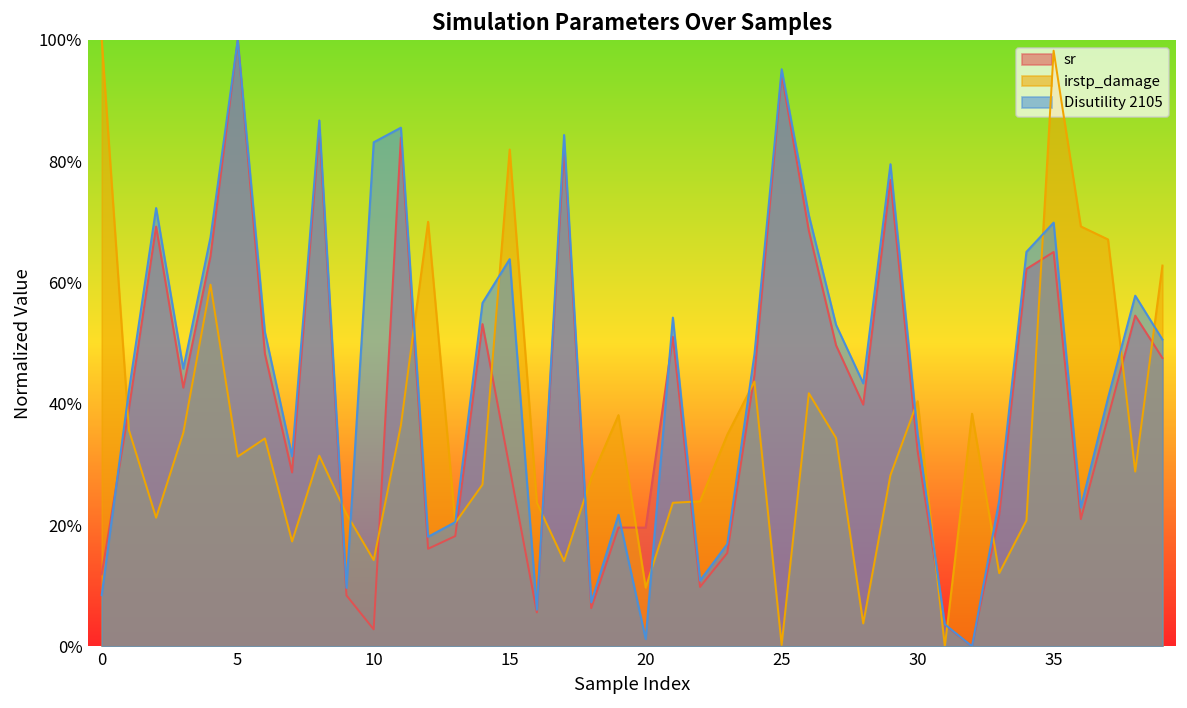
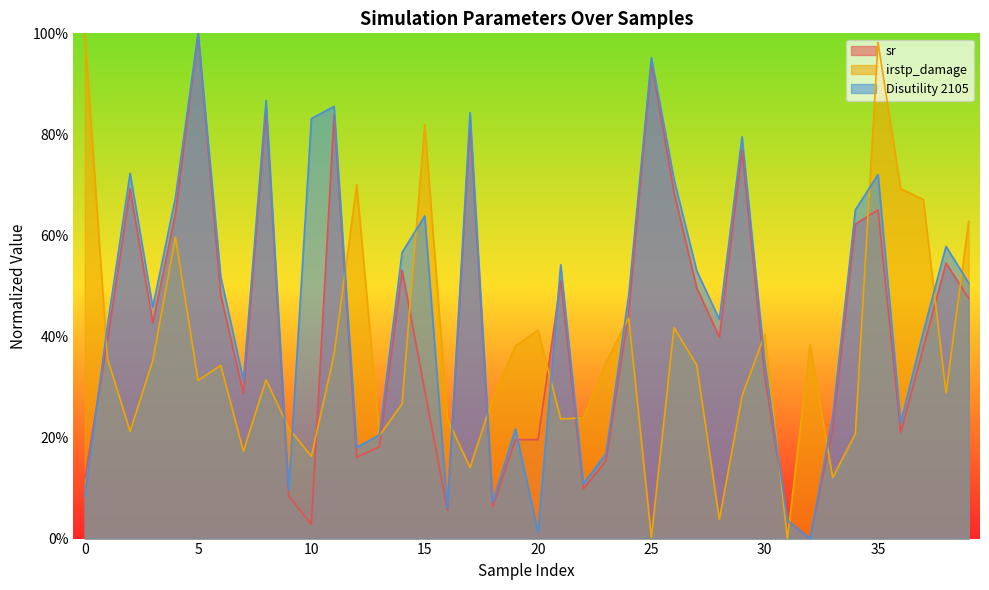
  {
    "sr": {
      "0": "12%",
      "10": "3%",
      "15": "29%",
      "20": "20%",
      "25": "94%",
      "30": "32%",
      "35": "65%"
    },
    "irstp_damage": {
      "0": "100%",
      "5": "31%",
-     "10": "14%",
+     "10": "16%",
      "15": "82%",
-     "20": "10%",
+     "20": "41%",
      "25": "0%",
      "30": "40%"
    },
    "Disutility 2105": {
      "0": "8%",
      "10": "83%",
      "15": "64%",
      "20": "1%",
      "25": "95%",
      "30": "35%",
-     "35": "70%"
+     "35": "72%"
    }
  }
